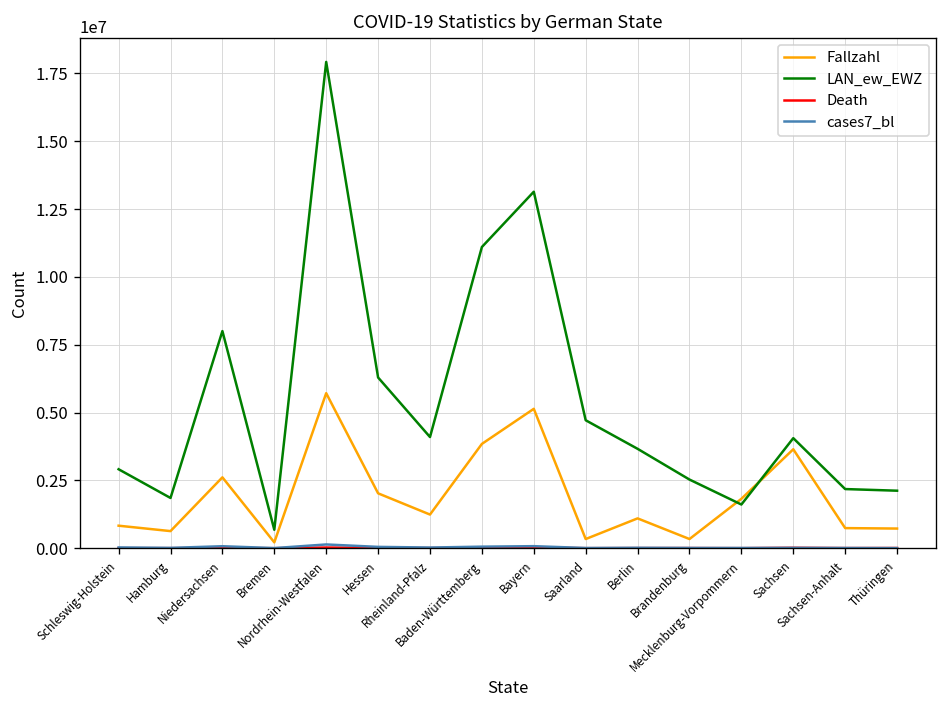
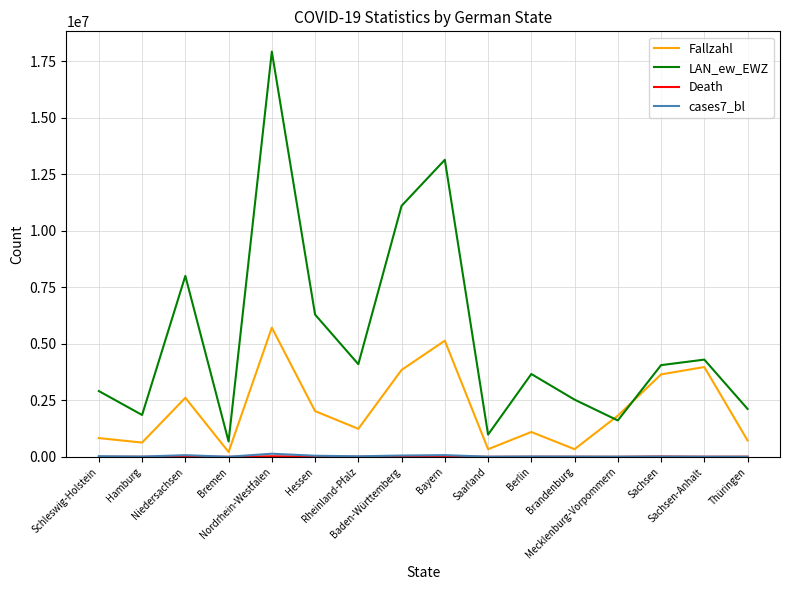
  {
    "Fallzahl": {
      "Schleswig-Holstein": 800000,
      "Hamburg": 600000,
      "Niedersachsen": 2600000,
      "Bremen": 200000,
      "Nordrhein-Westfalen": 5700000,
      "Hessen": 2000000,
      "Rheinland-Pfalz": 1200000,
      "Baden-Württemberg": 3800000,
      "Bayern": 5100000,
      "Saarland": 300000,
      "Berlin": 1100000,
      "Brandenburg": 300000,
      "Mecklenburg-Vorpommern": 1800000,
      "Sachsen": 3600000,
-     "Sachsen-Anhalt": 700000,
+     "Sachsen-Anhalt": 4000000,
      "Thüringen": 700000
    },
    "LAN_ew_EWZ": {
      "Schleswig-Holstein": 2900000,
      "Hamburg": 1900000,
      "Niedersachsen": 8000000,
      "Bremen": 700000,
      "Nordrhein-Westfalen": 17900000,
      "Hessen": 6300000,
      "Rheinland-Pfalz": 4100000,
      "Baden-Württemberg": 11100000,
      "Bayern": 13100000,
-     "Saarland": 4700000,
+     "Saarland": 1000000,
      "Berlin": 3700000,
      "Brandenburg": 2500000,
      "Mecklenburg-Vorpommern": 1600000,
      "Sachsen": 4100000,
-     "Sachsen-Anhalt": 2200000,
+     "Sachsen-Anhalt": 4300000,
      "Thüringen": 2100000
    },
    "Death": {
      "Nordrhein-Westfalen": 0
    },
    "cases7_bl": {
      "Nordrhein-Westfalen": 100000
    }
  }
